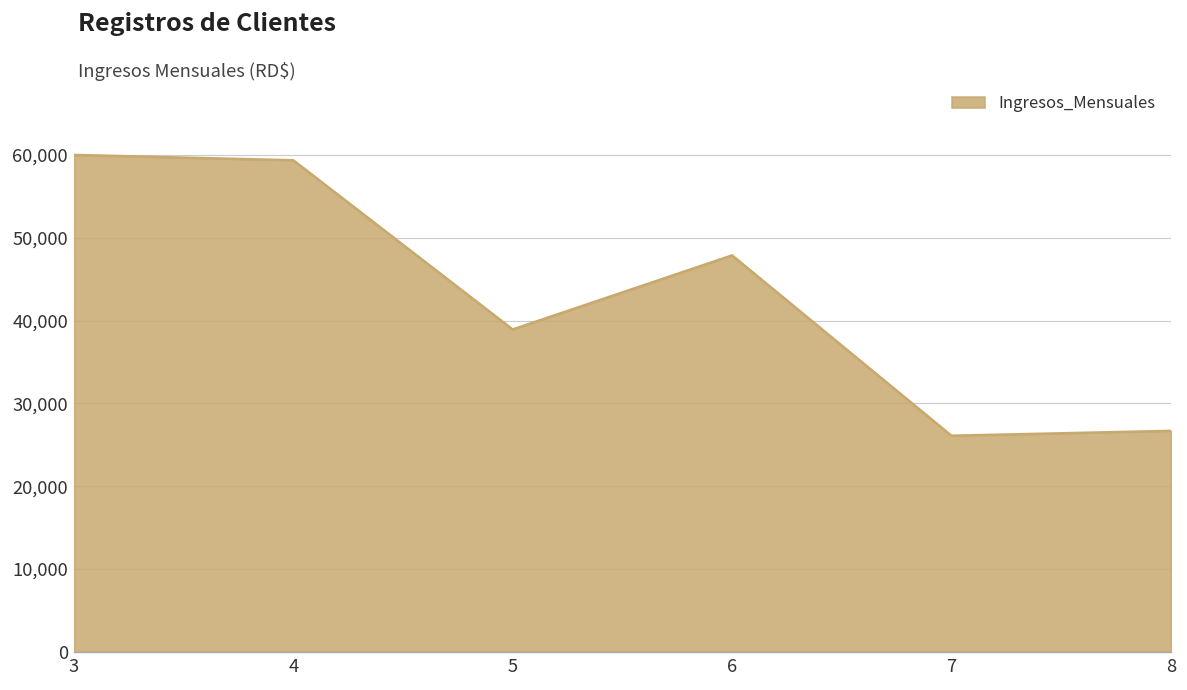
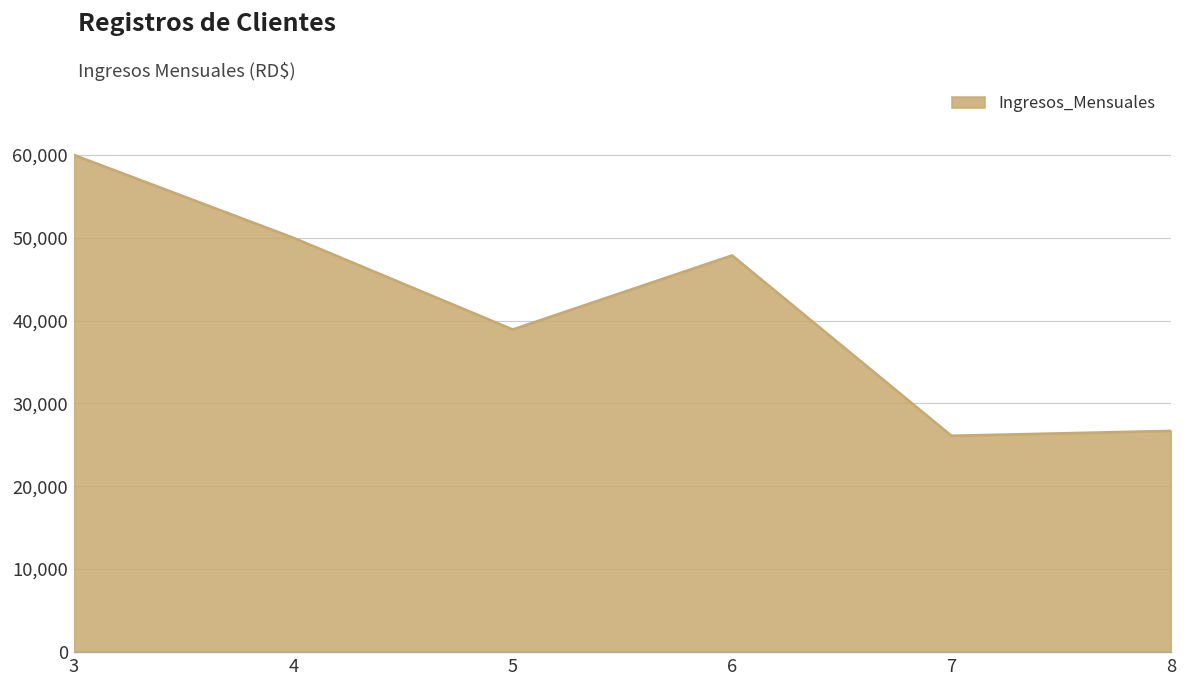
  {
    "3": "60,000",
-   "4": "59,000",
+   "4": "50,000",
    "5": "39,000",
    "6": "48,000",
    "7": "26,000",
    "8": "27,000"
  }
